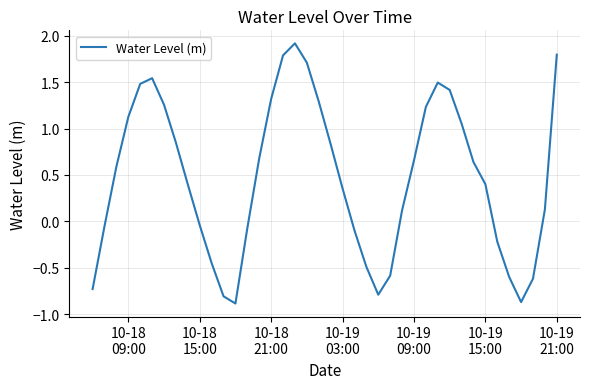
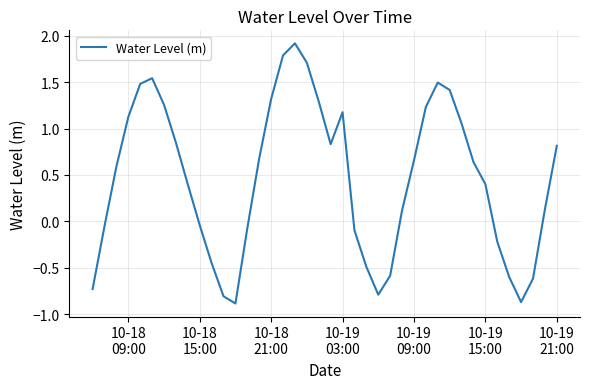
  {
    "10-18 09:00": 1.1,
    "10-18 15:00": 0.0,
    "10-18 21:00": 1.3,
-   "10-19 03:00": 0.4,
+   "10-19 03:00": 1.2,
    "10-19 09:00": 0.7,
    "10-19 15:00": 0.4,
-   "10-19 21:00": 1.8
+   "10-19 21:00": 0.8
  }
